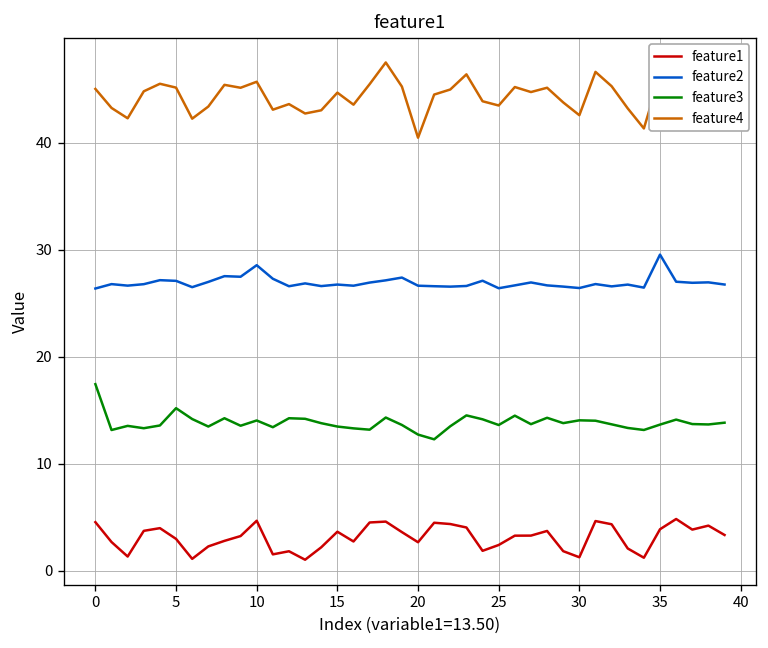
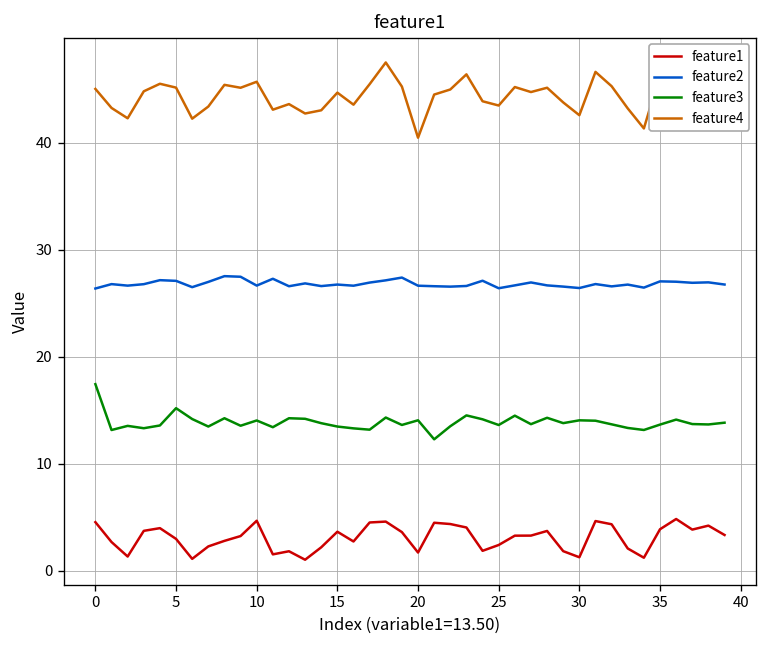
  {
    "feature1": {
      "0": 5,
      "5": 3,
      "10": 5,
      "15": 4,
-     "20": 3,
+     "20": 2,
      "25": 2,
      "30": 1,
      "35": 4
    },
    "feature2": {
      "0": 26,
      "5": 27,
-     "10": 29,
+     "10": 27,
      "15": 27,
      "20": 27,
      "25": 26,
      "30": 26,
-     "35": 30
+     "35": 27
    },
    "feature3": {
      "0": 17,
      "5": 15,
      "10": 14,
      "15": 13,
-     "20": 13,
+     "20": 14,
      "25": 14,
      "30": 14,
      "35": 14
    },
    "feature4": {
      "0": 45,
      "5": 45,
      "10": 46,
      "15": 45,
      "20": 40,
      "25": 43,
      "30": 43
    }
  }
